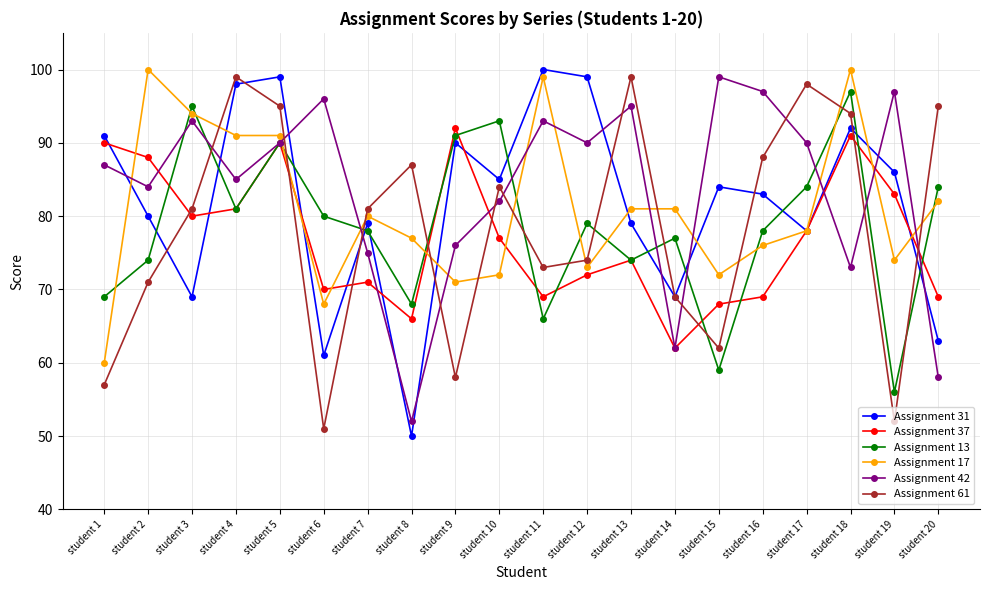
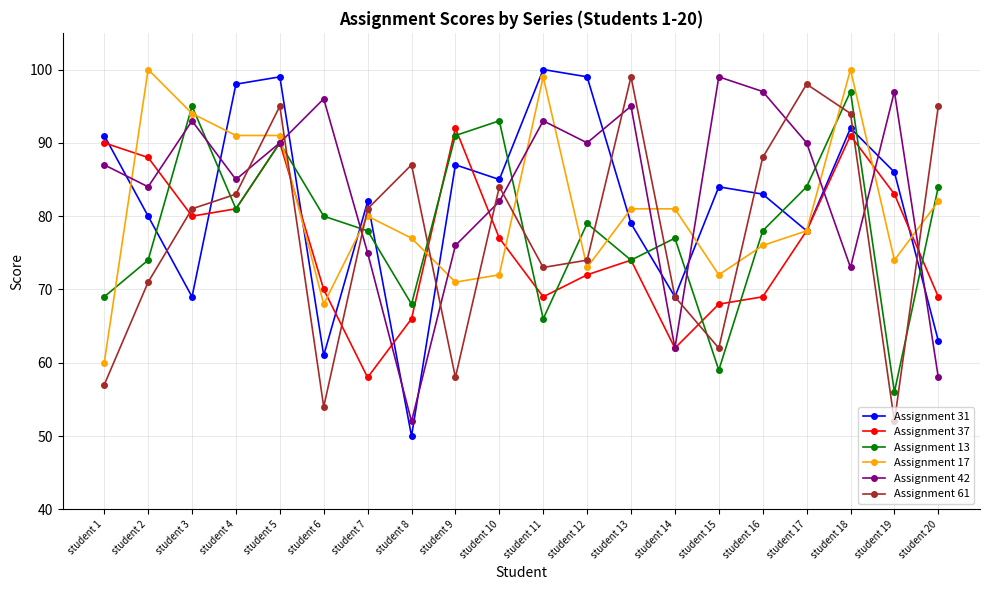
  {
    "Assignment 31": {
      "student 1": 91,
      "student 2": 80,
      "student 3": 69,
      "student 4": 98,
      "student 5": 99,
      "student 6": 61,
-     "student 7": 79,
+     "student 7": 82,
      "student 8": 50,
-     "student 9": 90,
+     "student 9": 87,
      "student 10": 85,
      "student 11": 100,
      "student 12": 99,
      "student 13": 79,
      "student 15": 84,
      "student 16": 83,
      "student 18": 92,
      "student 19": 86,
      "student 20": 63
    },
    "Assignment 37": {
      "student 1": 90,
      "student 2": 88,
      "student 3": 80,
      "student 6": 70,
-     "student 7": 71,
+     "student 7": 58,
      "student 8": 66,
      "student 9": 92,
      "student 10": 77,
      "student 11": 69,
      "student 12": 72,
      "student 15": 68,
      "student 16": 69,
      "student 18": 91,
      "student 19": 83,
      "student 20": 69
    },
    "Assignment 13": {
      "student 1": 69,
      "student 2": 74,
      "student 3": 95,
      "student 6": 80,
      "student 7": 78,
      "student 8": 68,
      "student 9": 91,
      "student 10": 93,
      "student 11": 66,
      "student 12": 79,
      "student 14": 77,
      "student 15": 59,
      "student 16": 78,
      "student 17": 84,
      "student 18": 97,
      "student 19": 56,
      "student 20": 84
    },
    "Assignment 17": {
      "student 1": 60,
      "student 2": 100,
      "student 3": 94,
      "student 4": 91,
      "student 5": 91,
      "student 6": 68,
      "student 7": 80,
      "student 8": 77,
      "student 9": 71,
      "student 10": 72,
      "student 11": 99,
      "student 12": 73,
      "student 13": 81,
      "student 14": 81,
      "student 15": 72,
      "student 16": 76,
      "student 18": 100,
      "student 19": 74,
      "student 20": 82
    },
    "Assignment 42": {
      "student 1": 87,
      "student 2": 84,
      "student 3": 93,
      "student 4": 85,
      "student 6": 96,
      "student 7": 75,
      "student 8": 52,
      "student 9": 76,
      "student 10": 82,
      "student 11": 93,
      "student 12": 90,
      "student 13": 95,
      "student 15": 99,
      "student 16": 97,
      "student 17": 90,
      "student 18": 73,
      "student 19": 97,
      "student 20": 58
    },
    "Assignment 61": {
      "student 1": 57,
      "student 2": 71,
      "student 3": 81,
-     "student 4": 99,
+     "student 4": 83,
      "student 5": 95,
-     "student 6": 51,
+     "student 6": 54,
      "student 7": 81,
      "student 8": 87,
      "student 9": 58,
      "student 10": 84,
      "student 11": 73,
      "student 12": 74,
      "student 13": 99,
      "student 15": 62,
      "student 16": 88,
      "student 17": 98,
      "student 18": 94,
      "student 20": 95
    }
  }
